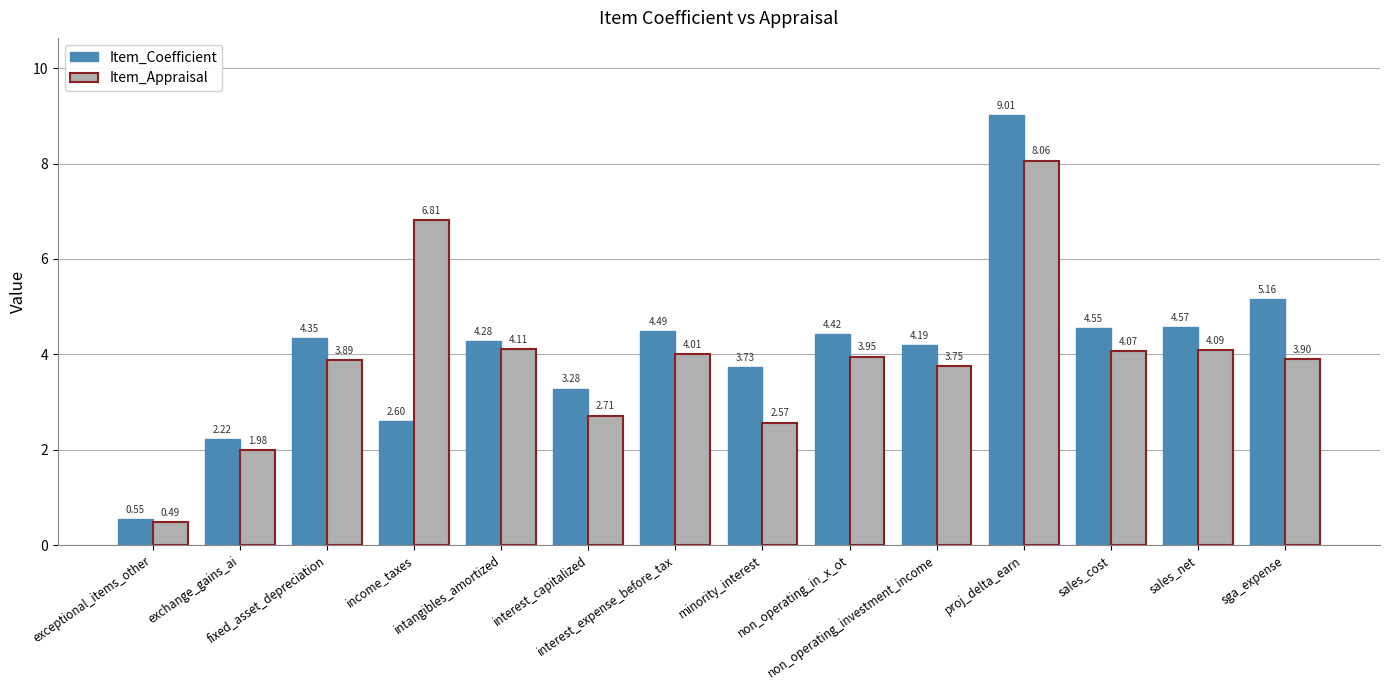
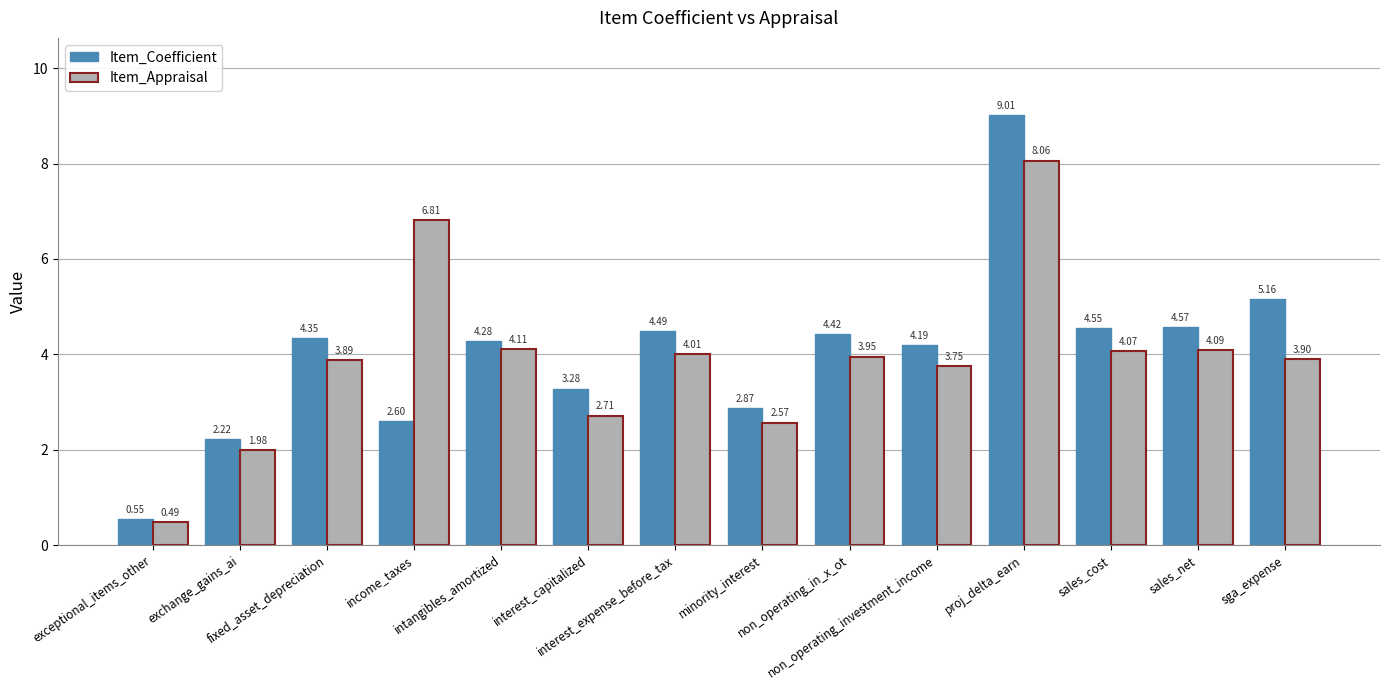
  {
    "Item_Coefficient": {
      "exceptional_items_other": 0.55,
      "exchange_gains_ai": 2.22,
      "fixed_asset_depreciation": 4.35,
      "income_taxes": 2.60,
      "intangibles_amortized": 4.28,
      "interest_capitalized": 3.28,
      "interest_expense_before_tax": 4.49,
-     "minority_interest": 3.73,
+     "minority_interest": 2.87,
      "non_operating_in_x_ot": 4.42,
      "non_operating_investment_income": 4.19,
      "proj_delta_earn": 9.01,
      "sales_cost": 4.55,
      "sales_net": 4.57,
      "sga_expense": 5.16
    },
    "Item_Appraisal": {
      "exceptional_items_other": 0.49,
      "exchange_gains_ai": 1.98,
      "fixed_asset_depreciation": 3.89,
      "income_taxes": 6.81,
      "intangibles_amortized": 4.11,
      "interest_capitalized": 2.71,
      "interest_expense_before_tax": 4.01,
      "minority_interest": 2.57,
      "non_operating_in_x_ot": 3.95,
      "non_operating_investment_income": 3.75,
      "proj_delta_earn": 8.06,
      "sales_cost": 4.07,
      "sales_net": 4.09,
      "sga_expense": 3.90
    }
  }
